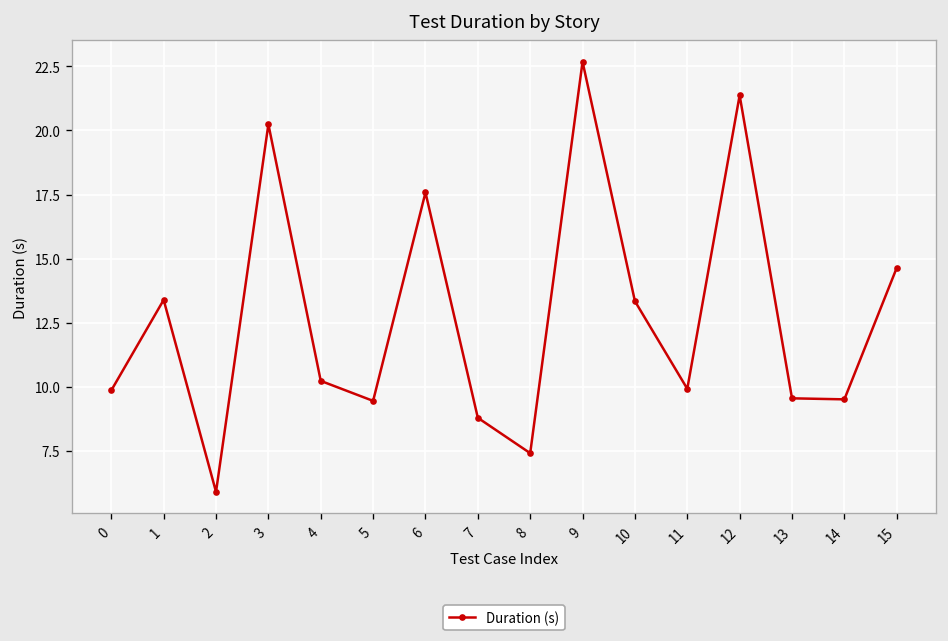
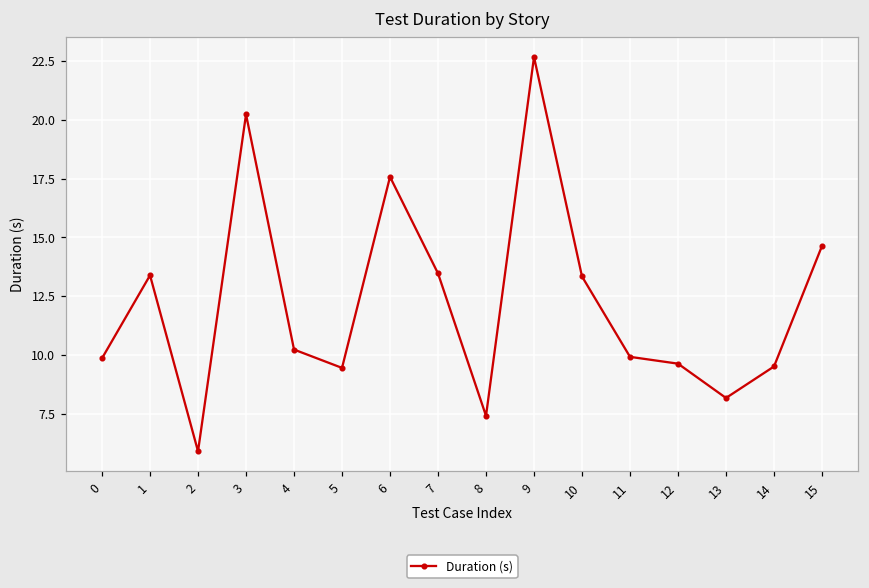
  {
    "0": 9.9,
    "1": 13.4,
    "2": 5.9,
    "3": 20.2,
    "4": 10.2,
    "5": 9.5,
    "6": 17.6,
-   "7": 8.8,
+   "7": 13.5,
    "8": 7.4,
    "9": 22.7,
    "10": 13.3,
    "11": 9.9,
-   "12": 21.4,
-   "13": 9.6,
+   "12": 9.6,
+   "13": 8.2,
    "14": 9.5,
    "15": 14.6
  }
